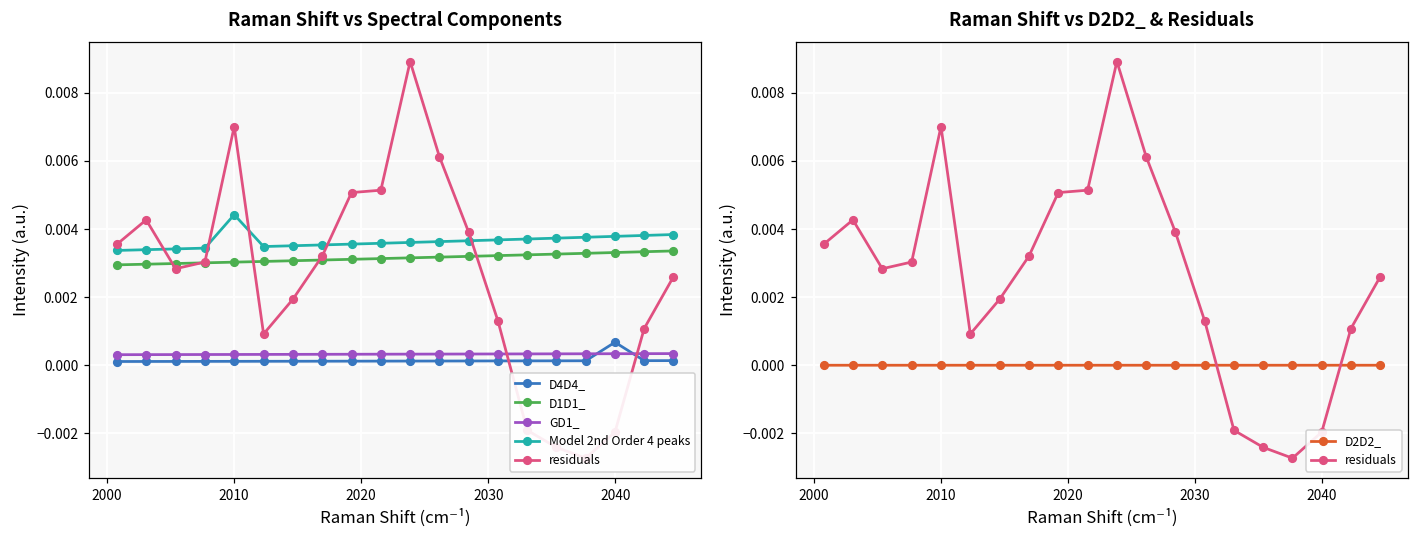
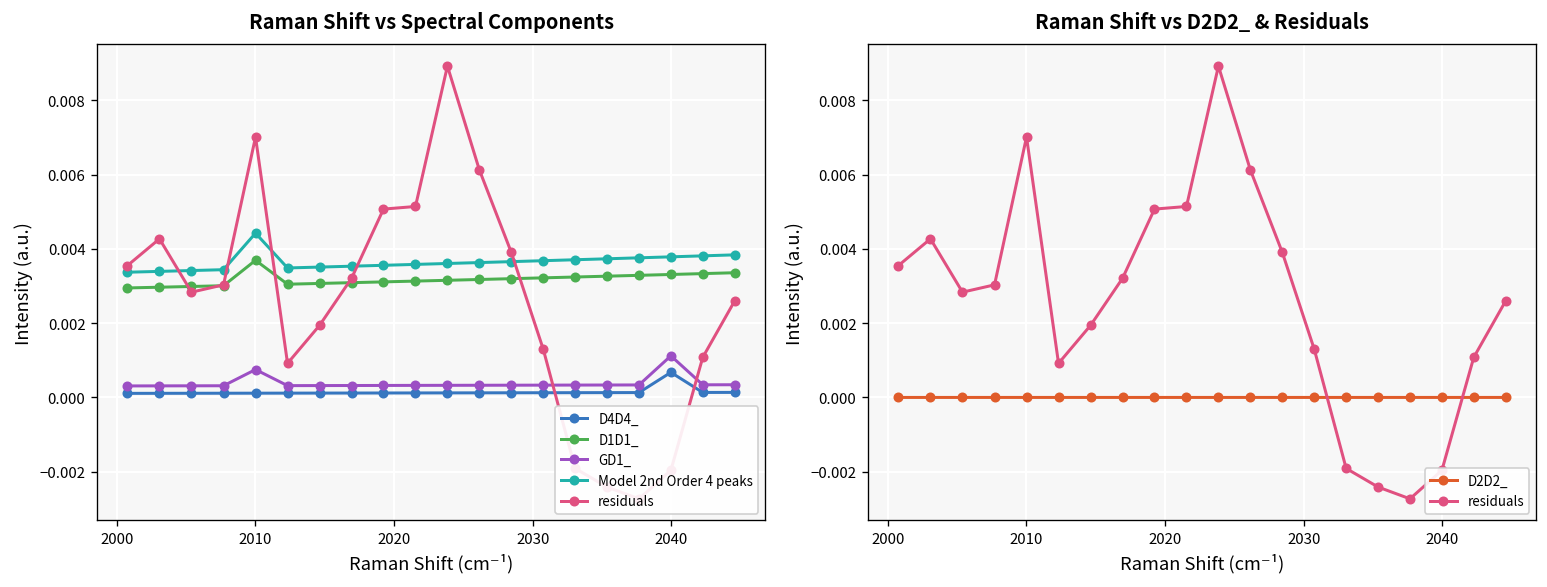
  {
    "Raman Shift vs Spectral Components": {
      "D4D4_": {
        "2010": 0.0001,
        "2040": 0.0007
      },
      "D1D1_": {
-       "2010": 0.0030,
+       "2010": 0.0037,
        "2040": 0.0033
      },
      "GD1_": {
-       "2010": 0.0003,
-       "2040": 0.0003
+       "2010": 0.0008,
+       "2040": 0.0011
      },
      "Model 2nd Order 4 peaks": {
        "2010": 0.0044,
        "2040": 0.0038
      },
      "residuals": {
        "2010": 0.0070
      }
    },
    "Raman Shift vs D2D2_ & Residuals": {
      "D2D2_": {
        "2010": 0.0000,
        "2040": 0.0000
      },
      "residuals": {
        "2010": 0.0070,
        "2040": -0.0020
      }
    }
  }
